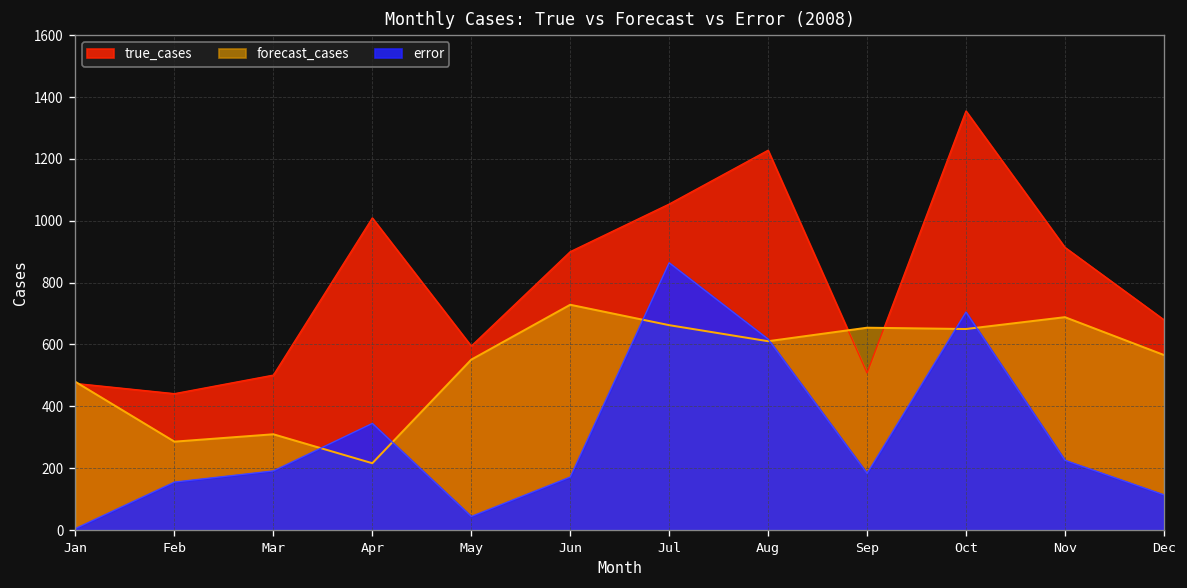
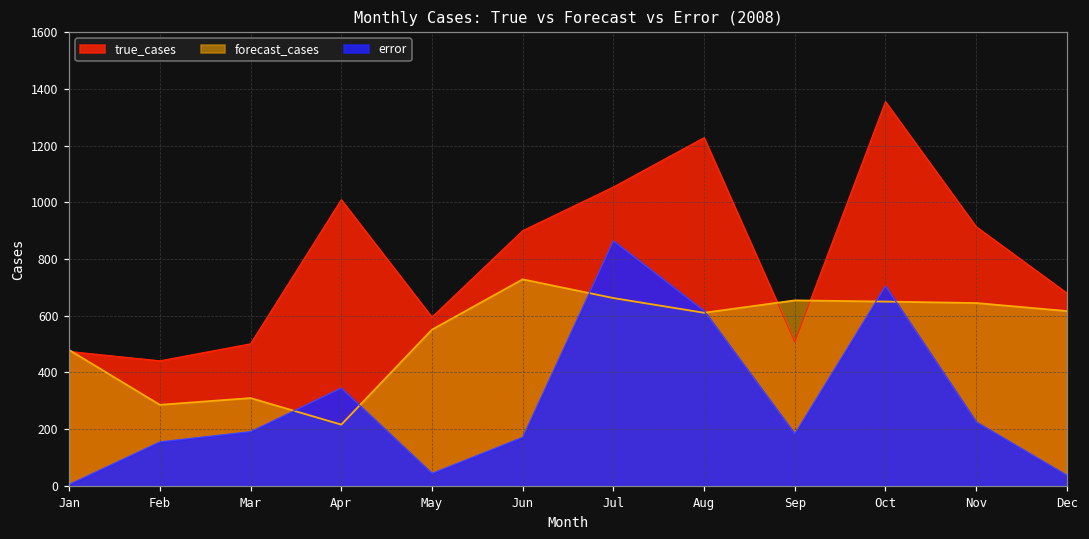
  {
    "true_cases": {
      "Feb": 440,
      "Mar": 500,
      "Apr": 1010,
      "May": 600,
      "Jun": 900,
      "Jul": 1050,
      "Aug": 1230,
      "Sep": 510,
      "Oct": 1360,
      "Nov": 910,
      "Dec": 680
    },
    "forecast_cases": {
      "Feb": 290,
      "Mar": 310,
      "Apr": 220,
      "May": 550,
      "Jun": 730,
      "Jul": 660,
      "Sep": 650,
      "Oct": 650,
-     "Nov": 690,
-     "Dec": 570
+     "Nov": 640,
+     "Dec": 620
    },
    "error": {
      "Jan": 10,
      "Feb": 160,
      "Mar": 190,
      "Apr": 340,
      "May": 40,
      "Jun": 170,
      "Jul": 860,
      "Sep": 180,
      "Oct": 700,
      "Nov": 230,
-     "Dec": 110
+     "Dec": 40
    }
  }
